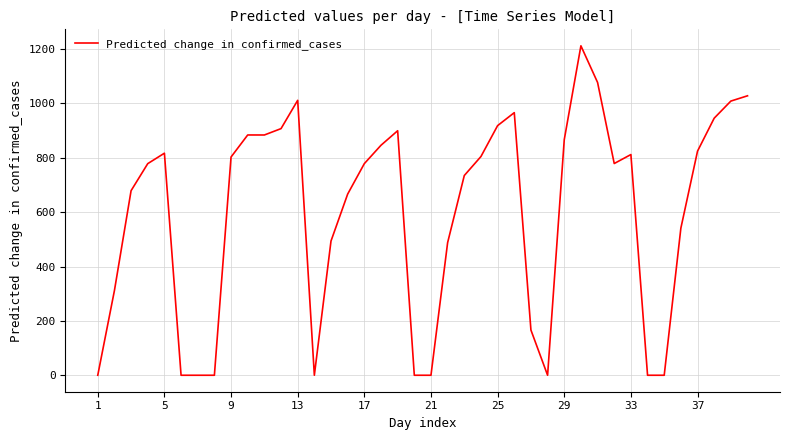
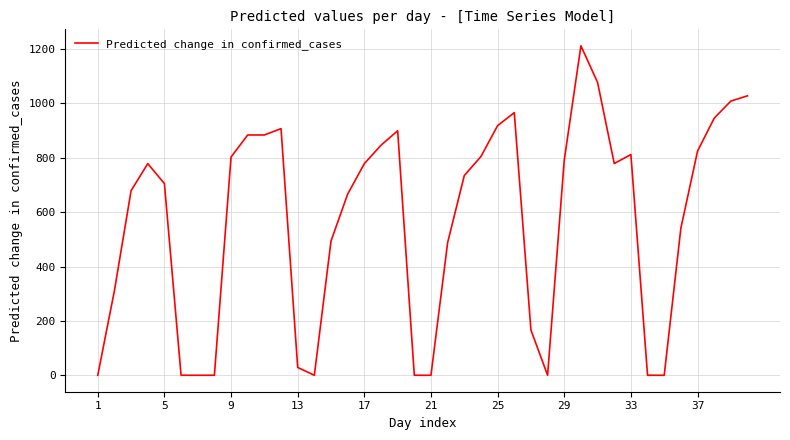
  {
    "1": 0,
-   "5": 820,
+   "5": 710,
    "9": 800,
-   "13": 1010,
+   "13": 30,
    "17": 780,
    "21": 0,
    "25": 920,
-   "29": 870,
+   "29": 790,
    "33": 810,
    "37": 820
  }
